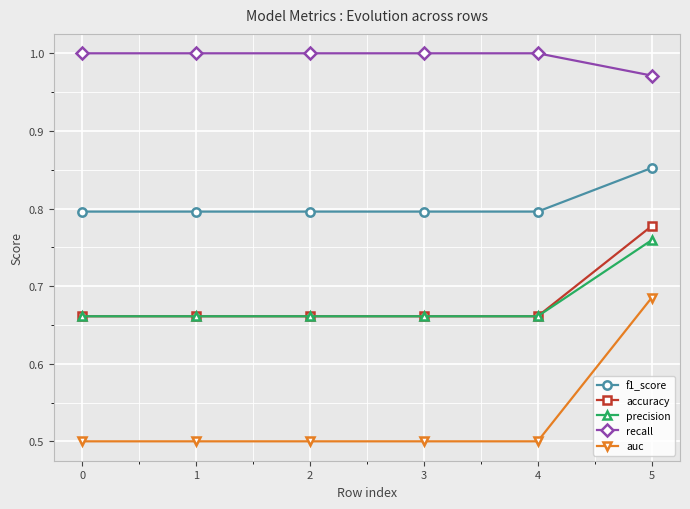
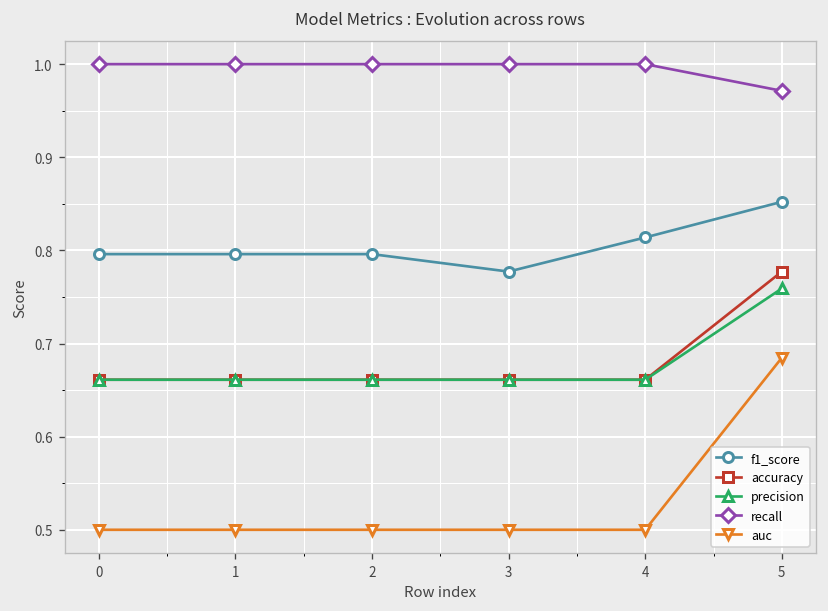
  {
    "f1_score": {
      "0": 0.80,
      "1": 0.80,
      "2": 0.80,
-     "3": 0.80,
-     "4": 0.80,
+     "3": 0.78,
+     "4": 0.81,
      "5": 0.85
    },
    "accuracy": {
      "5": 0.78
    },
    "precision": {
      "5": 0.76
    },
    "recall": {
      "0": 1.00,
      "1": 1.00,
      "2": 1.00,
      "3": 1.00,
      "4": 1.00,
      "5": 0.97
    },
    "auc": {
      "0": 0.50,
      "1": 0.50,
      "2": 0.50,
      "3": 0.50,
      "4": 0.50,
      "5": 0.68
    }
  }
